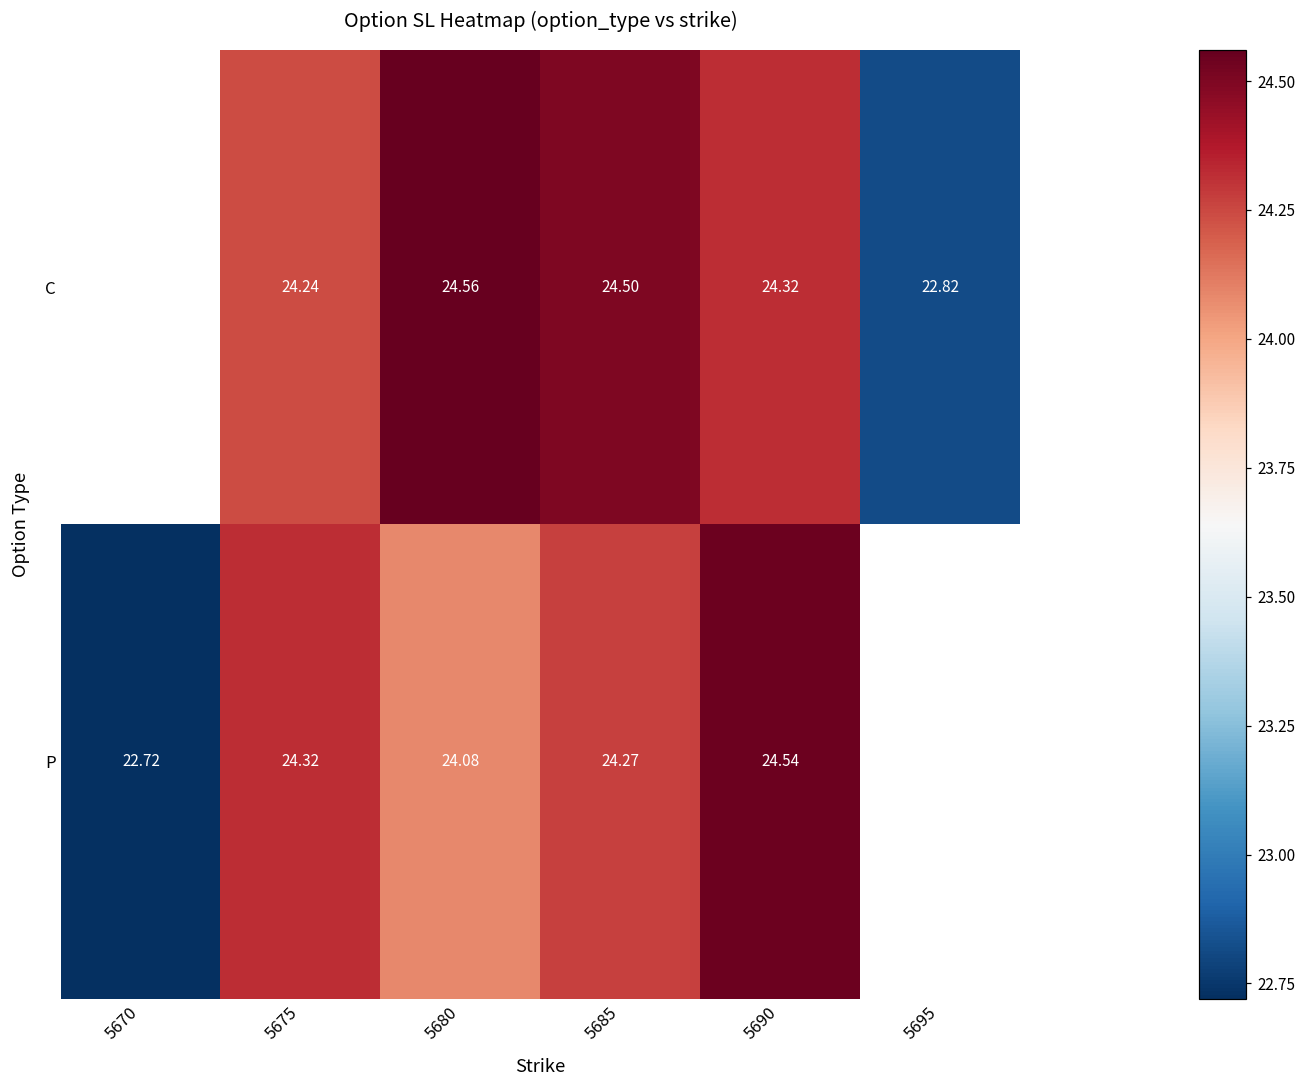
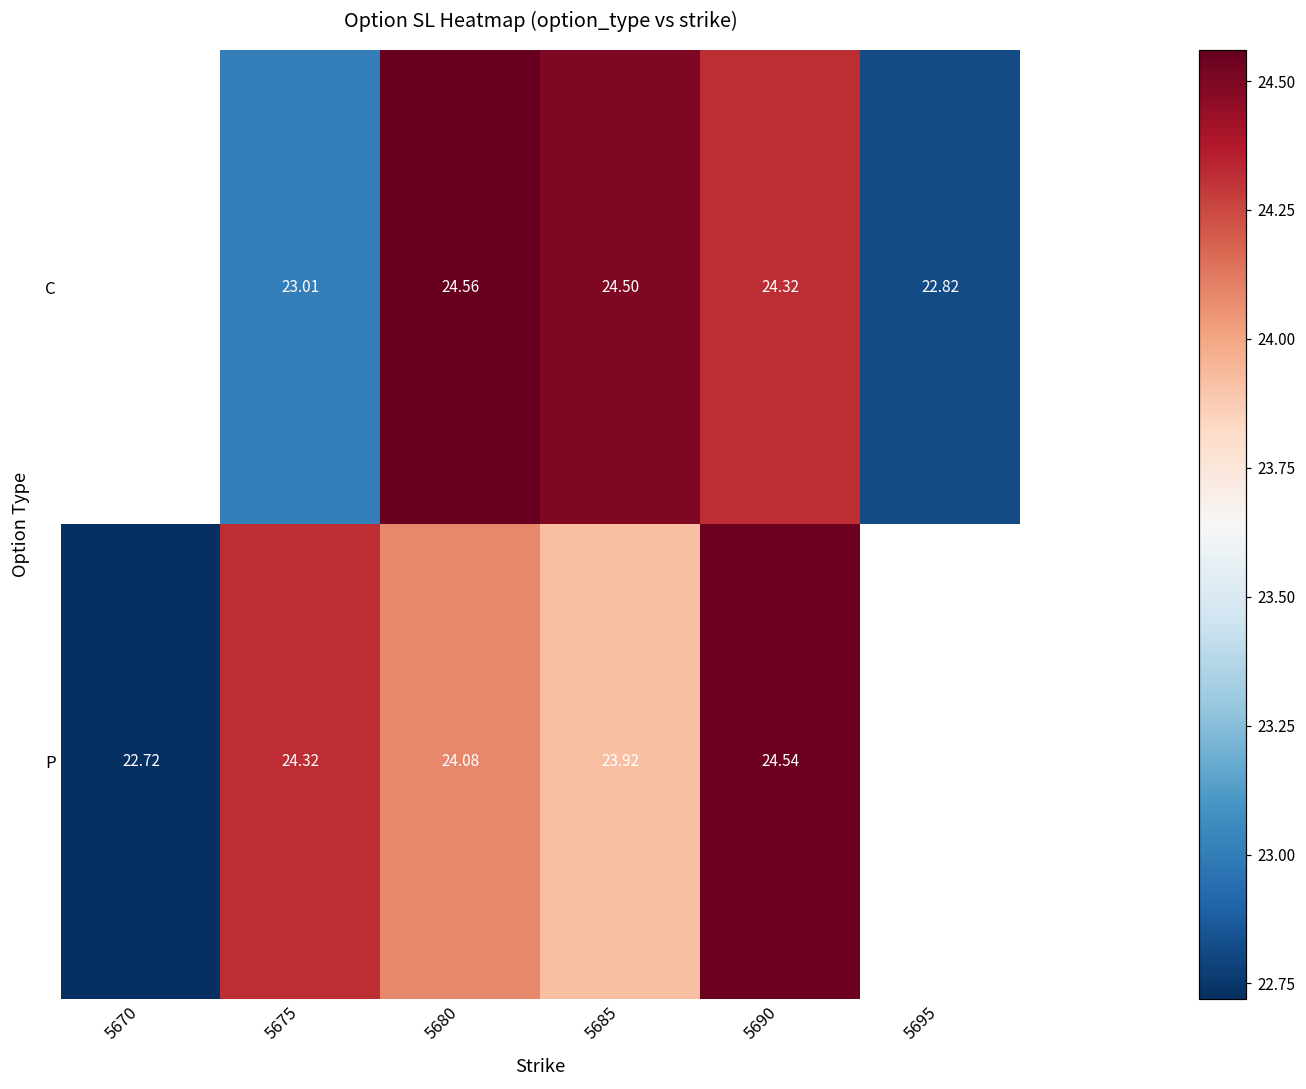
  {
    "C": {
-     "5675": 24.24,
+     "5675": 23.01,
      "5680": 24.56,
      "5685": 24.50,
      "5690": 24.32,
      "5695": 22.82
    },
    "P": {
      "5670": 22.72,
      "5675": 24.32,
      "5680": 24.08,
-     "5685": 24.27,
+     "5685": 23.92,
      "5690": 24.54
    }
  }
